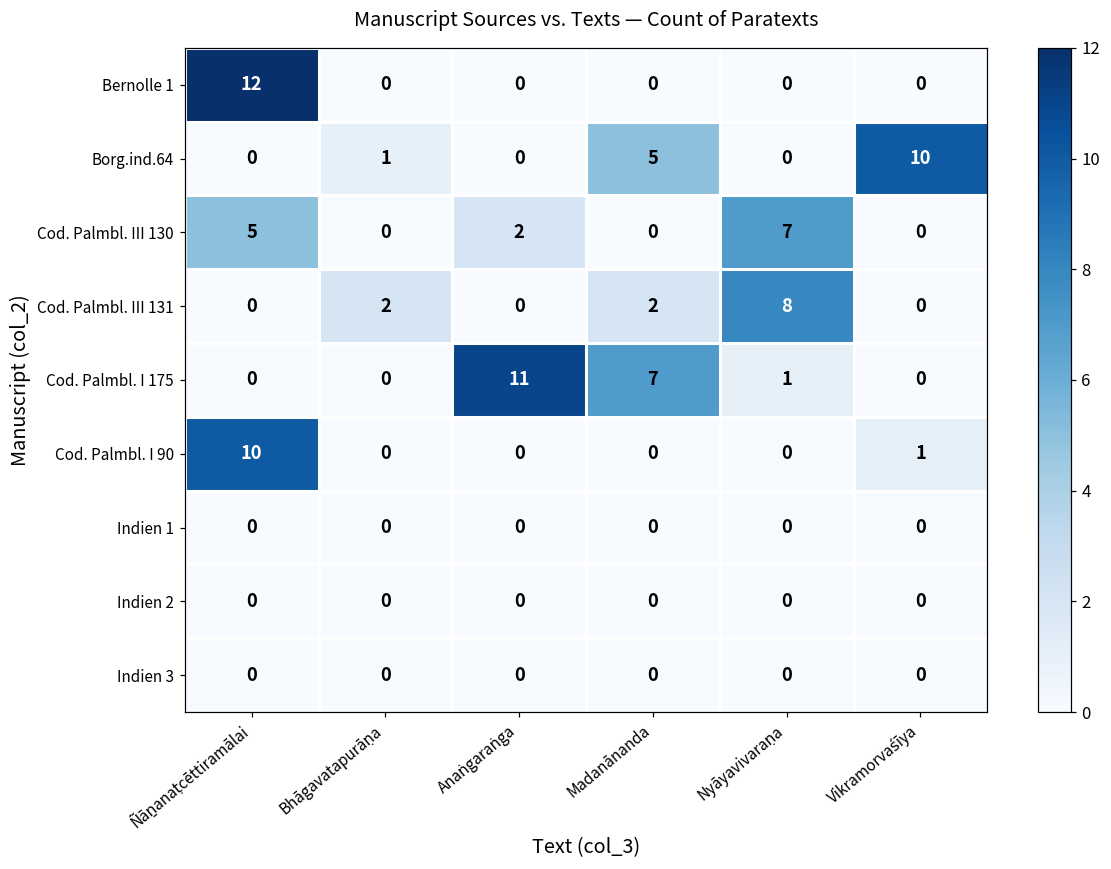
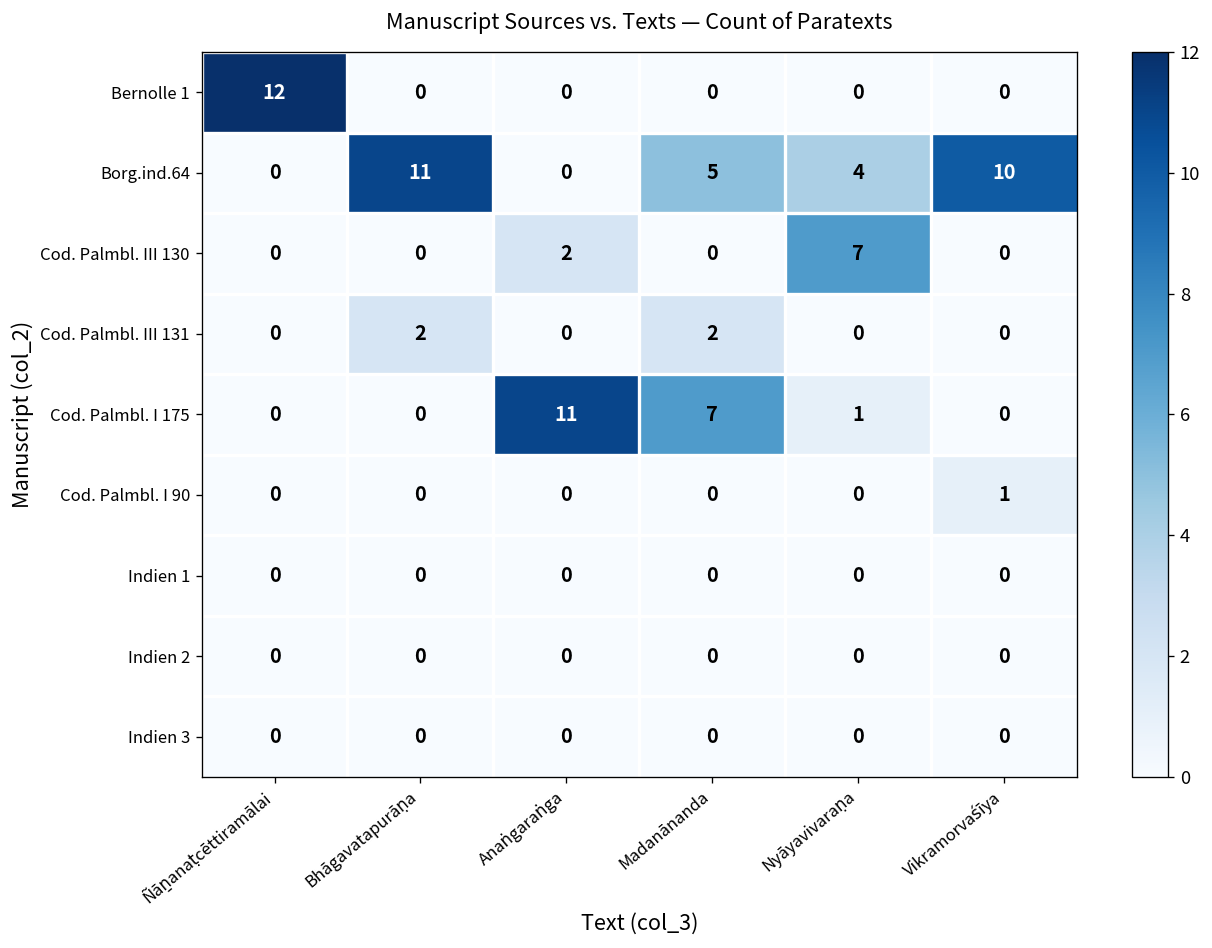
  {
    "Bernolle 1": {
      "Ñāṉanaṭcēttiramālai": 12,
      "Bhāgavatapurāṇa": 0,
      "Anaṅgaraṅga": 0,
      "Madanānanda": 0,
      "Nyāyavivaraṇa": 0,
      "Vikramorvaśīya": 0
    },
    "Borg.ind.64": {
      "Ñāṉanaṭcēttiramālai": 0,
-     "Bhāgavatapurāṇa": 1,
+     "Bhāgavatapurāṇa": 11,
      "Anaṅgaraṅga": 0,
      "Madanānanda": 5,
-     "Nyāyavivaraṇa": 0,
+     "Nyāyavivaraṇa": 4,
      "Vikramorvaśīya": 10
    },
    "Cod. Palmbl. III 130": {
-     "Ñāṉanaṭcēttiramālai": 5,
+     "Ñāṉanaṭcēttiramālai": 0,
      "Bhāgavatapurāṇa": 0,
      "Anaṅgaraṅga": 2,
      "Madanānanda": 0,
      "Nyāyavivaraṇa": 7,
      "Vikramorvaśīya": 0
    },
    "Cod. Palmbl. III 131": {
      "Ñāṉanaṭcēttiramālai": 0,
      "Bhāgavatapurāṇa": 2,
      "Anaṅgaraṅga": 0,
      "Madanānanda": 2,
-     "Nyāyavivaraṇa": 8,
+     "Nyāyavivaraṇa": 0,
      "Vikramorvaśīya": 0
    },
    "Cod. Palmbl. I 175": {
      "Ñāṉanaṭcēttiramālai": 0,
      "Bhāgavatapurāṇa": 0,
      "Anaṅgaraṅga": 11,
      "Madanānanda": 7,
      "Nyāyavivaraṇa": 1,
      "Vikramorvaśīya": 0
    },
    "Cod. Palmbl. I 90": {
-     "Ñāṉanaṭcēttiramālai": 10,
+     "Ñāṉanaṭcēttiramālai": 0,
      "Bhāgavatapurāṇa": 0,
      "Anaṅgaraṅga": 0,
      "Madanānanda": 0,
      "Nyāyavivaraṇa": 0,
      "Vikramorvaśīya": 1
    },
    "Indien 1": {
      "Ñāṉanaṭcēttiramālai": 0,
      "Bhāgavatapurāṇa": 0,
      "Anaṅgaraṅga": 0,
      "Madanānanda": 0,
      "Nyāyavivaraṇa": 0,
      "Vikramorvaśīya": 0
    },
    "Indien 2": {
      "Ñāṉanaṭcēttiramālai": 0,
      "Bhāgavatapurāṇa": 0,
      "Anaṅgaraṅga": 0,
      "Madanānanda": 0,
      "Nyāyavivaraṇa": 0,
      "Vikramorvaśīya": 0
    },
    "Indien 3": {
      "Ñāṉanaṭcēttiramālai": 0,
      "Bhāgavatapurāṇa": 0,
      "Anaṅgaraṅga": 0,
      "Madanānanda": 0,
      "Nyāyavivaraṇa": 0,
      "Vikramorvaśīya": 0
    }
  }
